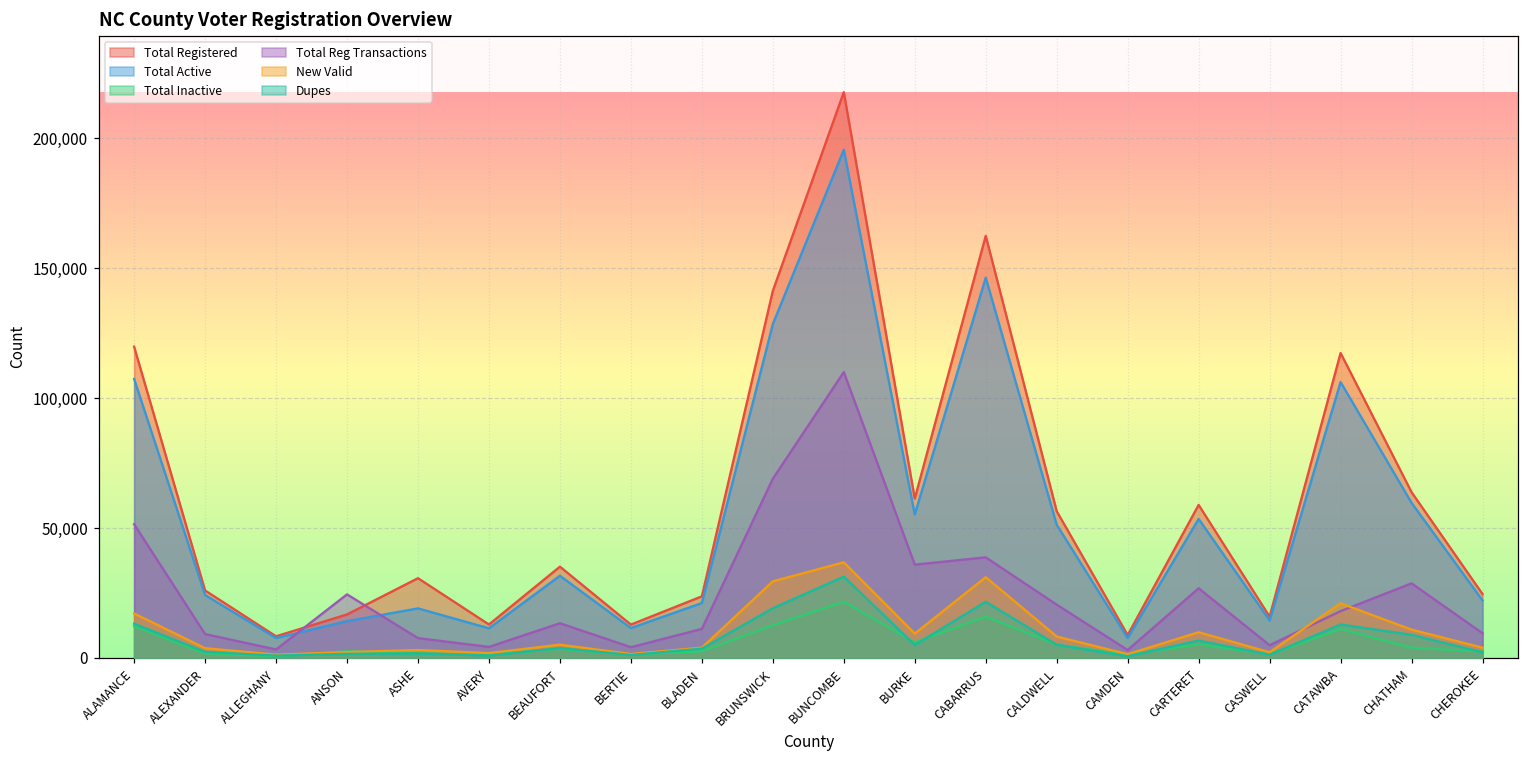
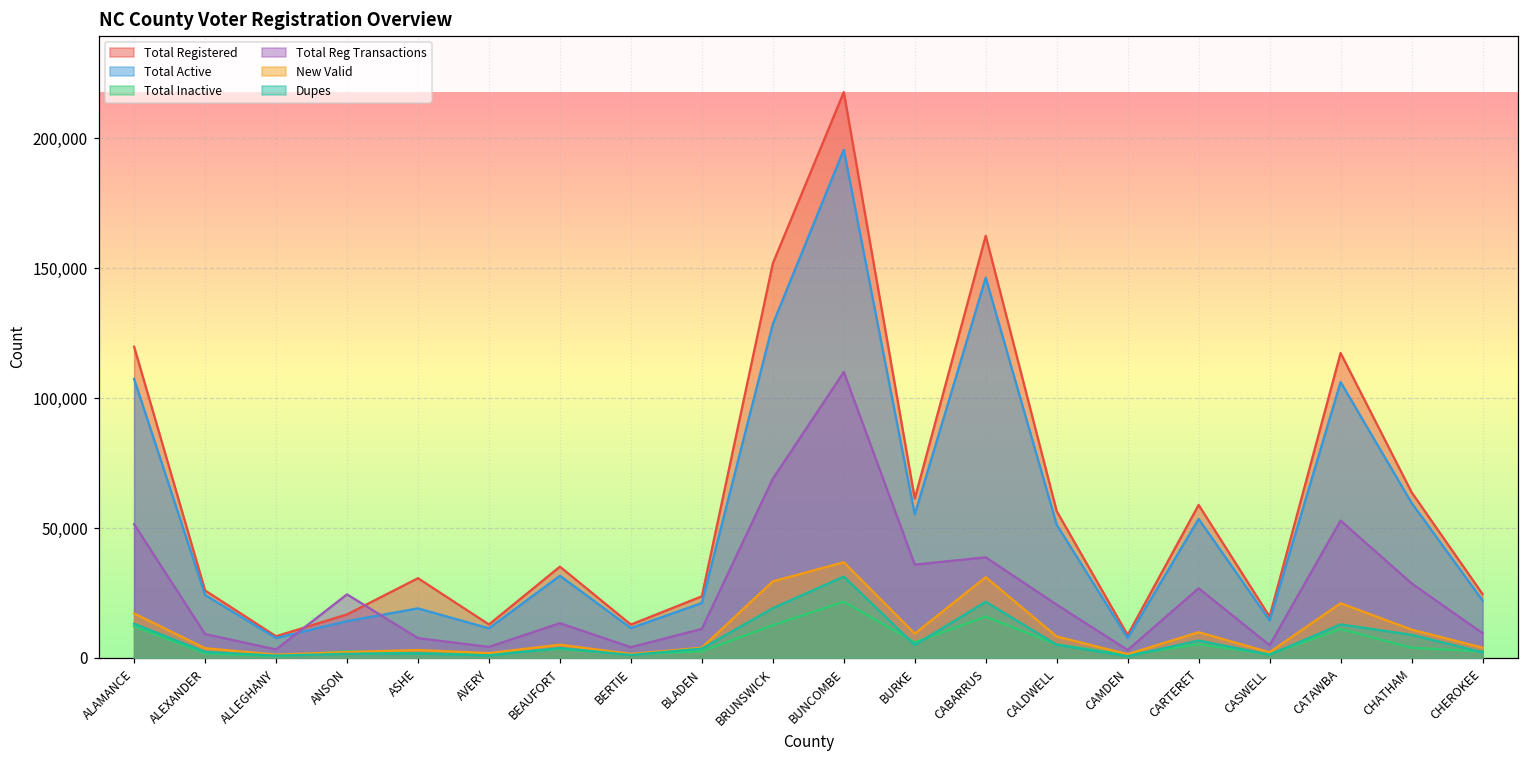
  {
    "Total Registered": {
      "ALAMANCE": "120,000",
      "ALEXANDER": "26,000",
      "ANSON": "17,000",
      "ASHE": "31,000",
      "AVERY": "13,000",
      "BEAUFORT": "35,000",
      "BERTIE": "13,000",
      "BLADEN": "24,000",
-     "BRUNSWICK": "141,000",
+     "BRUNSWICK": "152,000",
      "BUNCOMBE": "218,000",
      "BURKE": "61,000",
      "CABARRUS": "162,000",
      "CALDWELL": "56,000",
      "CAMDEN": "9,000",
      "CARTERET": "59,000",
      "CASWELL": "16,000",
      "CATAWBA": "117,000",
      "CHATHAM": "64,000",
      "CHEROKEE": "25,000"
    },
    "Total Reg Transactions": {
      "ALAMANCE": "51,000",
      "ALEXANDER": "9,000",
      "ALLEGHANY": "3,000",
      "ANSON": "24,000",
      "ASHE": "8,000",
      "AVERY": "4,000",
      "BEAUFORT": "13,000",
      "BERTIE": "4,000",
      "BLADEN": "11,000",
      "BRUNSWICK": "69,000",
      "BUNCOMBE": "110,000",
      "BURKE": "36,000",
      "CABARRUS": "39,000",
      "CALDWELL": "21,000",
      "CAMDEN": "3,000",
      "CARTERET": "27,000",
      "CASWELL": "5,000",
-     "CATAWBA": "18,000",
+     "CATAWBA": "53,000",
      "CHATHAM": "29,000",
      "CHEROKEE": "10,000"
    },
    "New Valid": {
      "ALAMANCE": "17,000",
      "ALEXANDER": "4,000",
      "ASHE": "3,000",
      "BEAUFORT": "5,000",
      "BRUNSWICK": "29,000",
      "BUNCOMBE": "37,000",
      "BURKE": "9,000",
      "CABARRUS": "31,000",
      "CALDWELL": "8,000",
      "CARTERET": "10,000",
      "CATAWBA": "21,000",
      "CHATHAM": "11,000",
      "CHEROKEE": "4,000"
    }
  }
